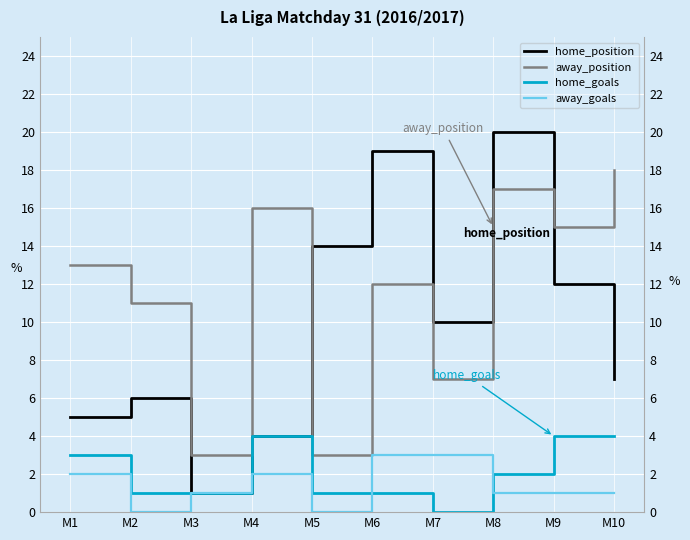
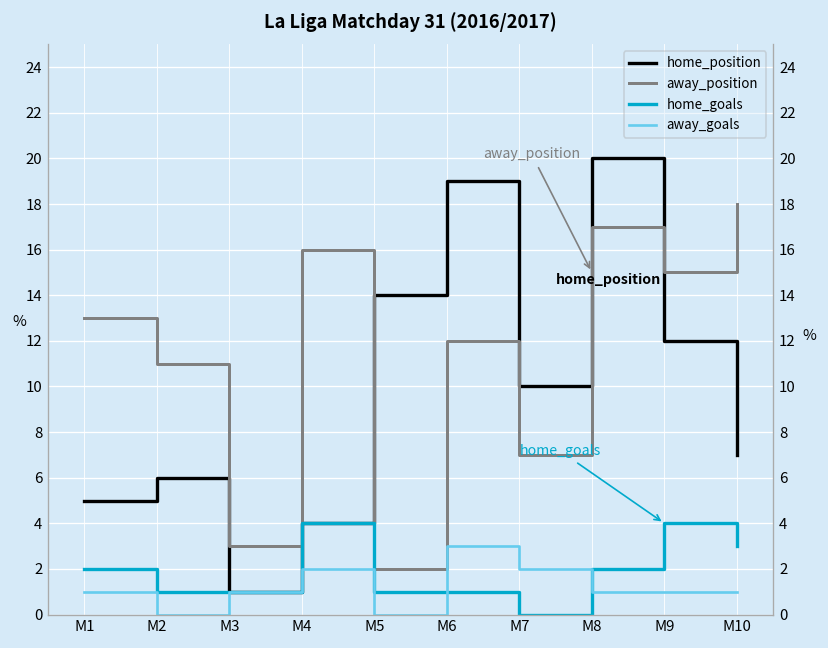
  {
    "home_position": {
      "M1": 5,
      "M2": 6,
      "M5": 14,
      "M6": 19,
      "M7": 10,
      "M8": 20,
      "M9": 12,
      "M10": 7
    },
    "away_position": {
      "M1": 13,
      "M2": 11,
      "M3": 3,
      "M4": 16,
-     "M5": 3,
+     "M5": 2,
      "M6": 12,
      "M7": 7,
      "M8": 17,
      "M9": 15,
      "M10": 18
    },
    "home_goals": {
-     "M1": 3,
+     "M1": 2,
      "M2": 1,
      "M5": 1,
      "M6": 1,
      "M7": 0,
      "M8": 2,
      "M9": 4,
-     "M10": 4
+     "M10": 3
    },
    "away_goals": {
-     "M1": 2,
+     "M1": 1,
      "M2": 0,
      "M4": 2,
      "M5": 0,
      "M6": 3,
-     "M7": 3,
+     "M7": 2,
      "M8": 1,
      "M9": 1,
      "M10": 1
    }
  }
